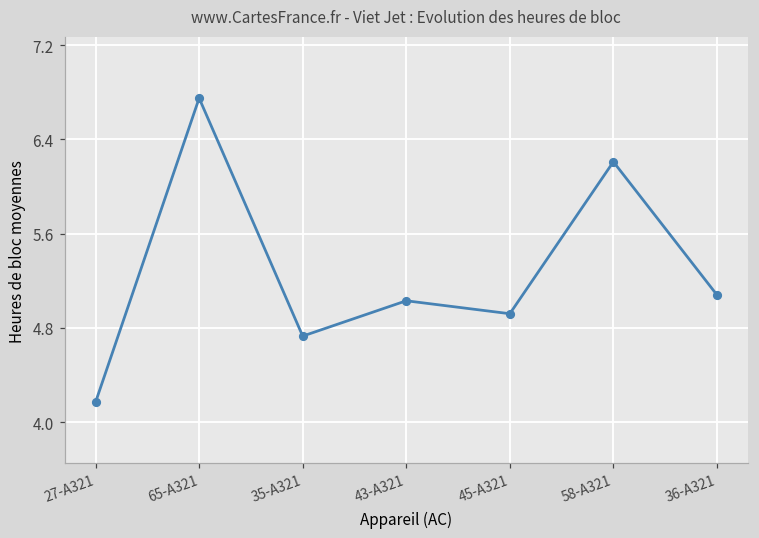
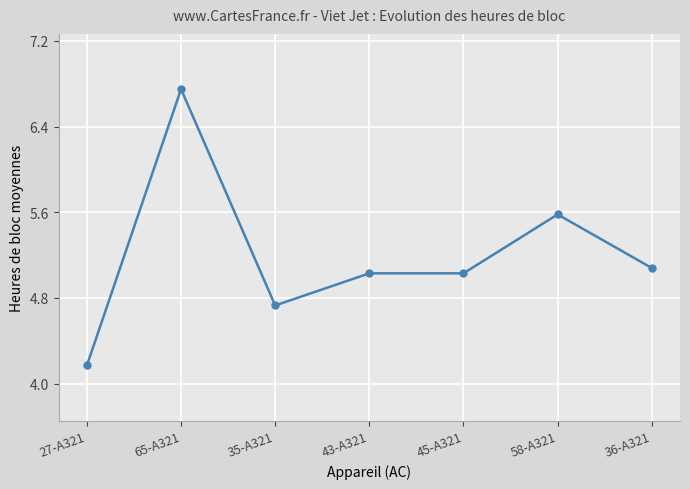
  {
    "27-A321": 4.17,
    "65-A321": 6.75,
    "35-A321": 4.73,
    "43-A321": 5.03,
-   "45-A321": 4.92,
-   "58-A321": 6.21,
+   "45-A321": 5.03,
+   "58-A321": 5.58,
    "36-A321": 5.08
  }
